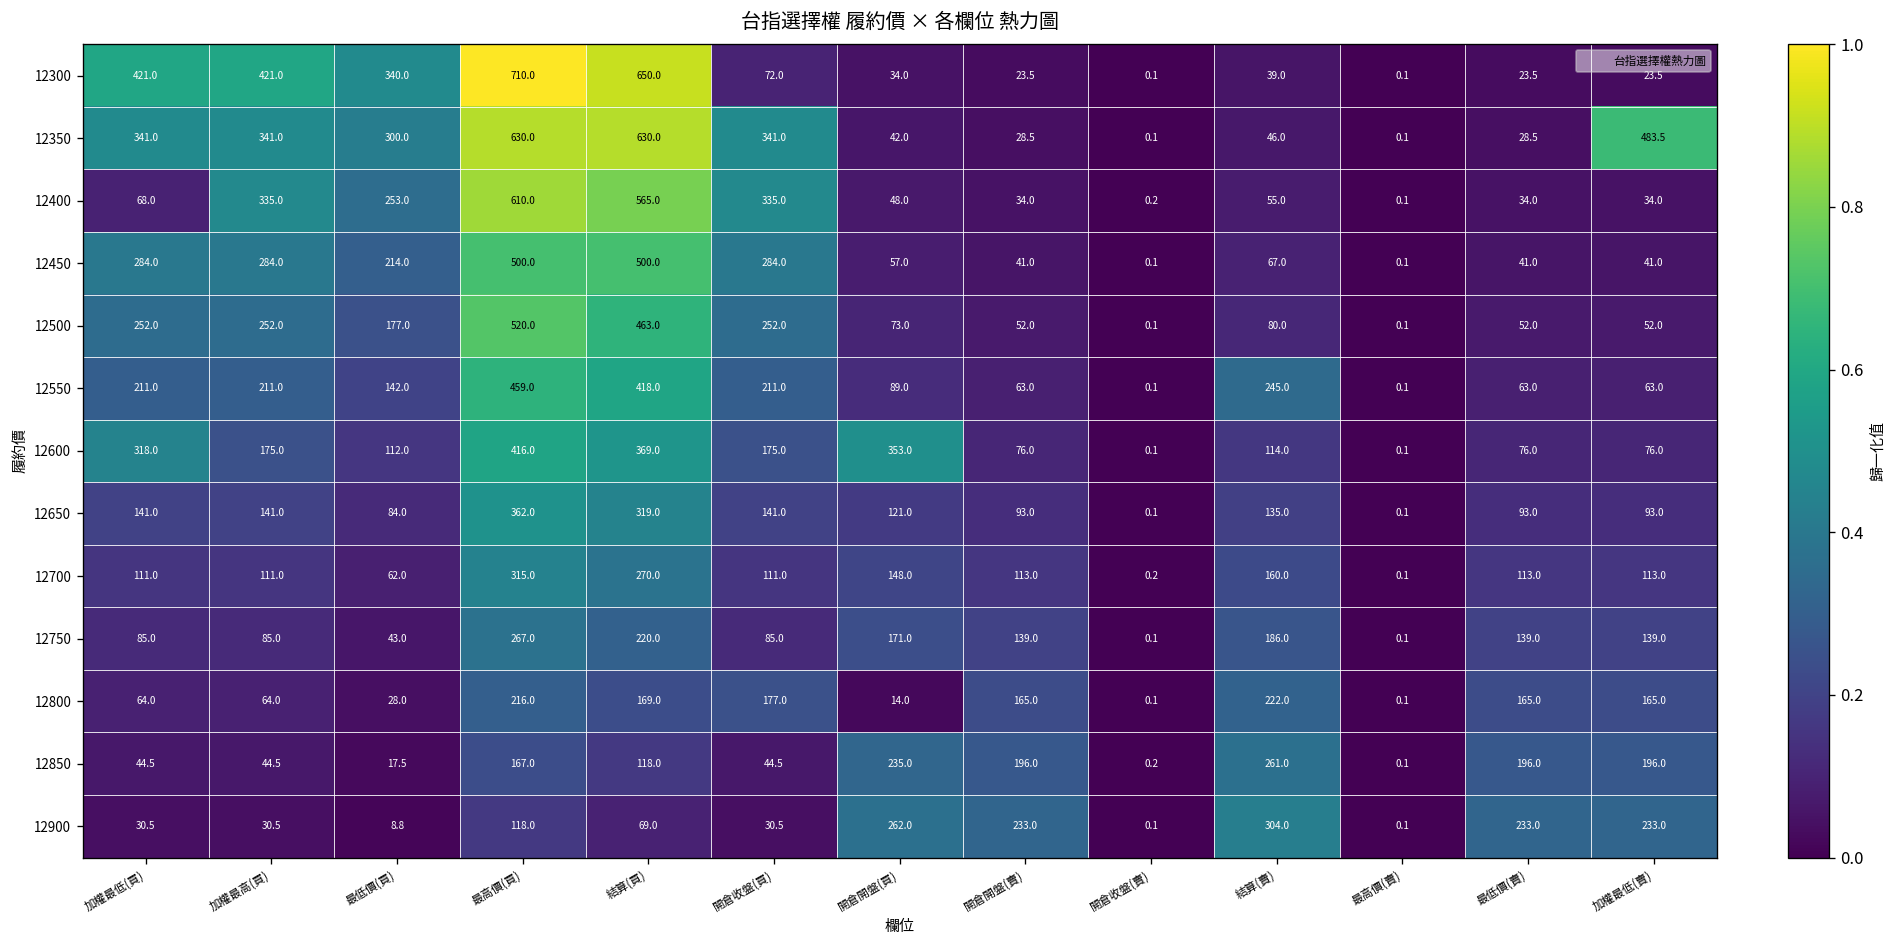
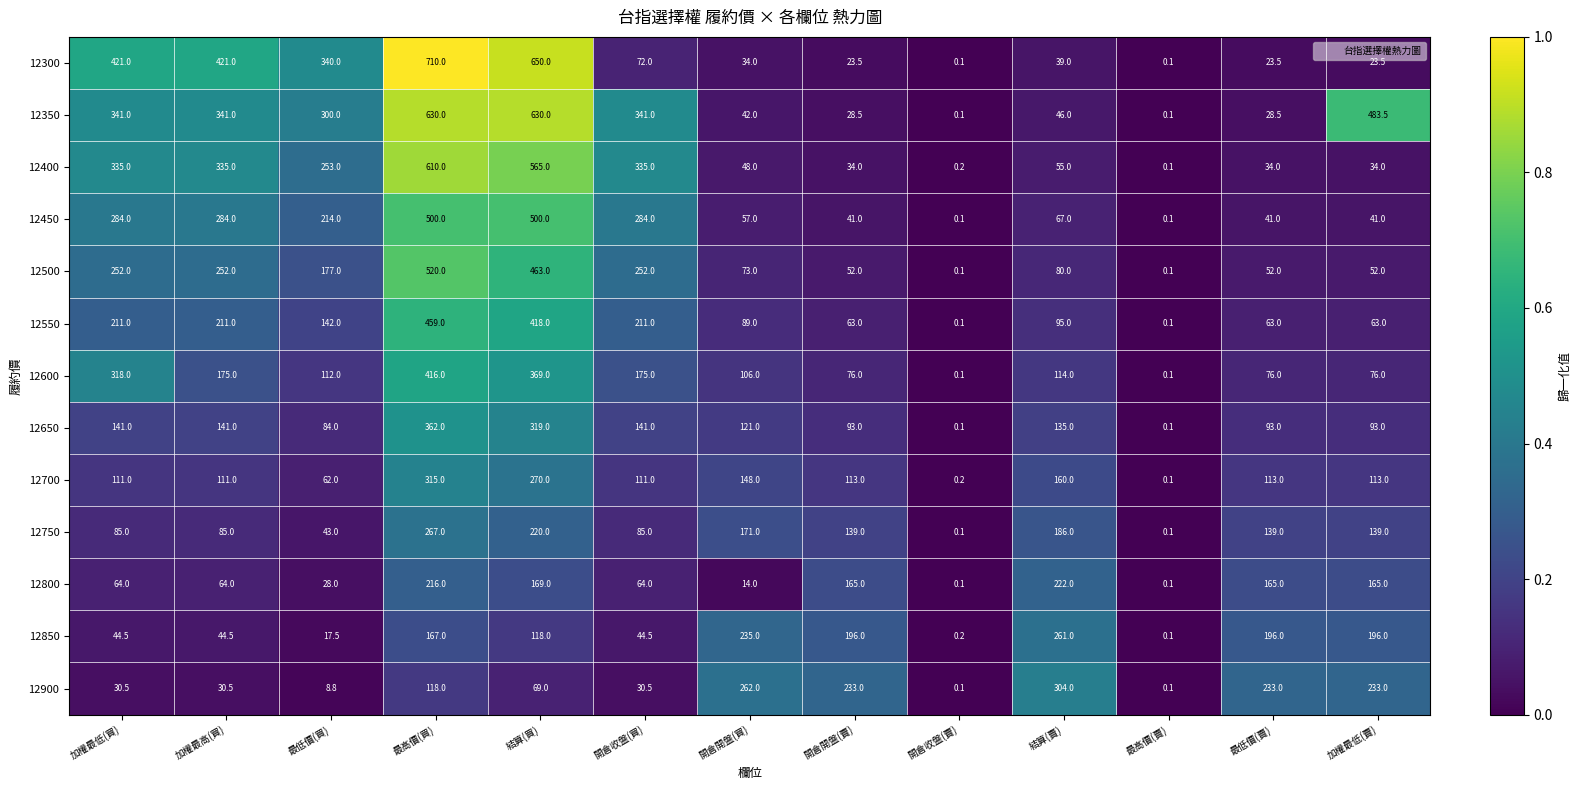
  {
    "12300": {
      "加權最低(買)": 421.0,
      "加權最高(買)": 421.0,
      "最低價(買)": 340.0,
      "最高價(買)": 710.0,
      "結算(買)": 650.0,
      "開倉收盤(買)": 72.0,
      "開倉開盤(買)": 34.0,
      "開倉開盤(賣)": 23.5,
      "開倉收盤(賣)": 0.1,
      "結算(賣)": 39.0,
      "最高價(賣)": 0.1,
      "最低價(賣)": 23.5
    },
    "12350": {
      "加權最低(買)": 341.0,
      "加權最高(買)": 341.0,
      "最低價(買)": 300.0,
      "最高價(買)": 630.0,
      "結算(買)": 630.0,
      "開倉收盤(買)": 341.0,
      "開倉開盤(買)": 42.0,
      "開倉開盤(賣)": 28.5,
      "開倉收盤(賣)": 0.1,
      "結算(賣)": 46.0,
      "最高價(賣)": 0.1,
      "最低價(賣)": 28.5,
      "加權最低(賣)": 483.5
    },
    "12400": {
-     "加權最低(買)": 68.0,
+     "加權最低(買)": 335.0,
      "加權最高(買)": 335.0,
      "最低價(買)": 253.0,
      "最高價(買)": 610.0,
      "結算(買)": 565.0,
      "開倉收盤(買)": 335.0,
      "開倉開盤(買)": 48.0,
      "開倉開盤(賣)": 34.0,
      "開倉收盤(賣)": 0.2,
      "結算(賣)": 55.0,
      "最高價(賣)": 0.1,
      "最低價(賣)": 34.0,
      "加權最低(賣)": 34.0
    },
    "12450": {
      "加權最低(買)": 284.0,
      "加權最高(買)": 284.0,
      "最低價(買)": 214.0,
      "最高價(買)": 500.0,
      "結算(買)": 500.0,
      "開倉收盤(買)": 284.0,
      "開倉開盤(買)": 57.0,
      "開倉開盤(賣)": 41.0,
      "開倉收盤(賣)": 0.1,
      "結算(賣)": 67.0,
      "最高價(賣)": 0.1,
      "最低價(賣)": 41.0,
      "加權最低(賣)": 41.0
    },
    "12500": {
      "加權最低(買)": 252.0,
      "加權最高(買)": 252.0,
      "最低價(買)": 177.0,
      "最高價(買)": 520.0,
      "結算(買)": 463.0,
      "開倉收盤(買)": 252.0,
      "開倉開盤(買)": 73.0,
      "開倉開盤(賣)": 52.0,
      "開倉收盤(賣)": 0.1,
      "結算(賣)": 80.0,
      "最高價(賣)": 0.1,
      "最低價(賣)": 52.0,
      "加權最低(賣)": 52.0
    },
    "12550": {
      "加權最低(買)": 211.0,
      "加權最高(買)": 211.0,
      "最低價(買)": 142.0,
      "最高價(買)": 459.0,
      "結算(買)": 418.0,
      "開倉收盤(買)": 211.0,
      "開倉開盤(買)": 89.0,
      "開倉開盤(賣)": 63.0,
      "開倉收盤(賣)": 0.1,
-     "結算(賣)": 245.0,
+     "結算(賣)": 95.0,
      "最高價(賣)": 0.1,
      "最低價(賣)": 63.0,
      "加權最低(賣)": 63.0
    },
    "12600": {
      "加權最低(買)": 318.0,
      "加權最高(買)": 175.0,
      "最低價(買)": 112.0,
      "最高價(買)": 416.0,
      "結算(買)": 369.0,
      "開倉收盤(買)": 175.0,
-     "開倉開盤(買)": 353.0,
+     "開倉開盤(買)": 106.0,
      "開倉開盤(賣)": 76.0,
      "開倉收盤(賣)": 0.1,
      "結算(賣)": 114.0,
      "最高價(賣)": 0.1,
      "最低價(賣)": 76.0,
      "加權最低(賣)": 76.0
    },
    "12650": {
      "加權最低(買)": 141.0,
      "加權最高(買)": 141.0,
      "最低價(買)": 84.0,
      "最高價(買)": 362.0,
      "結算(買)": 319.0,
      "開倉收盤(買)": 141.0,
      "開倉開盤(買)": 121.0,
      "開倉開盤(賣)": 93.0,
      "開倉收盤(賣)": 0.1,
      "結算(賣)": 135.0,
      "最高價(賣)": 0.1,
      "最低價(賣)": 93.0,
      "加權最低(賣)": 93.0
    },
    "12700": {
      "加權最低(買)": 111.0,
      "加權最高(買)": 111.0,
      "最低價(買)": 62.0,
      "最高價(買)": 315.0,
      "結算(買)": 270.0,
      "開倉收盤(買)": 111.0,
      "開倉開盤(買)": 148.0,
      "開倉開盤(賣)": 113.0,
      "開倉收盤(賣)": 0.2,
      "結算(賣)": 160.0,
      "最高價(賣)": 0.1,
      "最低價(賣)": 113.0,
      "加權最低(賣)": 113.0
    },
    "12750": {
      "加權最低(買)": 85.0,
      "加權最高(買)": 85.0,
      "最低價(買)": 43.0,
      "最高價(買)": 267.0,
      "結算(買)": 220.0,
      "開倉收盤(買)": 85.0,
      "開倉開盤(買)": 171.0,
      "開倉開盤(賣)": 139.0,
      "開倉收盤(賣)": 0.1,
      "結算(賣)": 186.0,
      "最高價(賣)": 0.1,
      "最低價(賣)": 139.0,
      "加權最低(賣)": 139.0
    },
    "12800": {
      "加權最低(買)": 64.0,
      "加權最高(買)": 64.0,
      "最低價(買)": 28.0,
      "最高價(買)": 216.0,
      "結算(買)": 169.0,
-     "開倉收盤(買)": 177.0,
+     "開倉收盤(買)": 64.0,
      "開倉開盤(買)": 14.0,
      "開倉開盤(賣)": 165.0,
      "開倉收盤(賣)": 0.1,
      "結算(賣)": 222.0,
      "最高價(賣)": 0.1,
      "最低價(賣)": 165.0,
      "加權最低(賣)": 165.0
    },
    "12850": {
      "加權最低(買)": 44.5,
      "加權最高(買)": 44.5,
      "最低價(買)": 17.5,
      "最高價(買)": 167.0,
      "結算(買)": 118.0,
      "開倉收盤(買)": 44.5,
      "開倉開盤(買)": 235.0,
      "開倉開盤(賣)": 196.0,
      "開倉收盤(賣)": 0.2,
      "結算(賣)": 261.0,
      "最高價(賣)": 0.1,
      "最低價(賣)": 196.0,
      "加權最低(賣)": 196.0
    },
    "12900": {
      "加權最低(買)": 30.5,
      "加權最高(買)": 30.5,
      "最低價(買)": 8.8,
      "最高價(買)": 118.0,
      "結算(買)": 69.0,
      "開倉收盤(買)": 30.5,
      "開倉開盤(買)": 262.0,
      "開倉開盤(賣)": 233.0,
      "開倉收盤(賣)": 0.1,
      "結算(賣)": 304.0,
      "最高價(賣)": 0.1,
      "最低價(賣)": 233.0,
      "加權最低(賣)": 233.0
    }
  }
